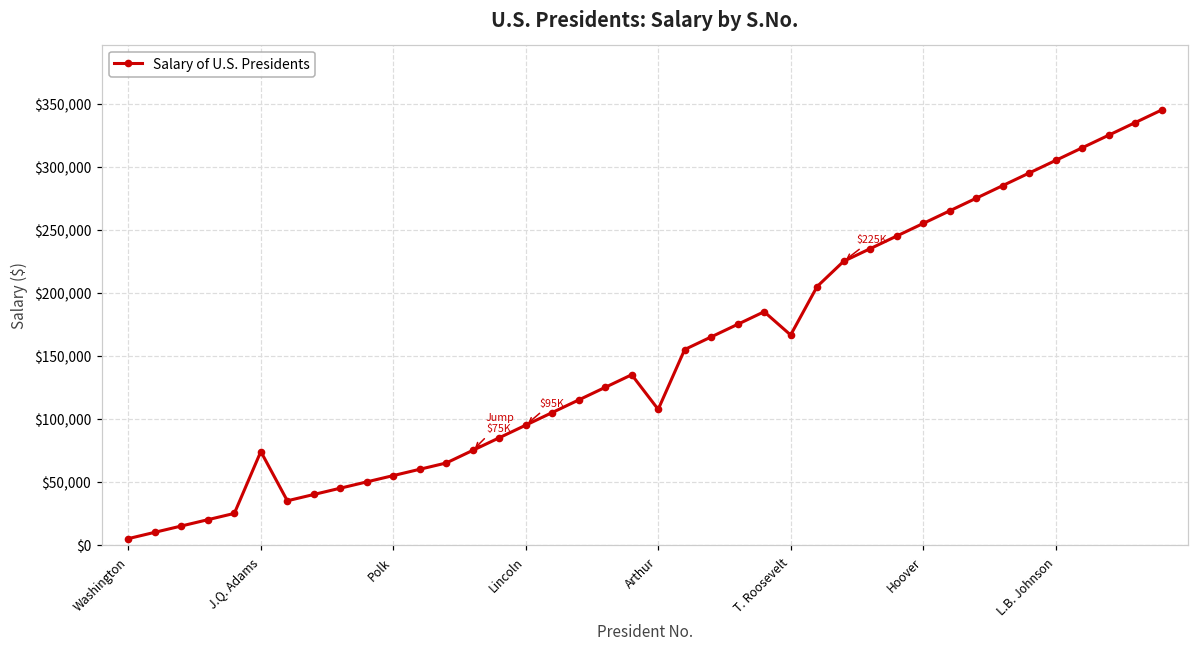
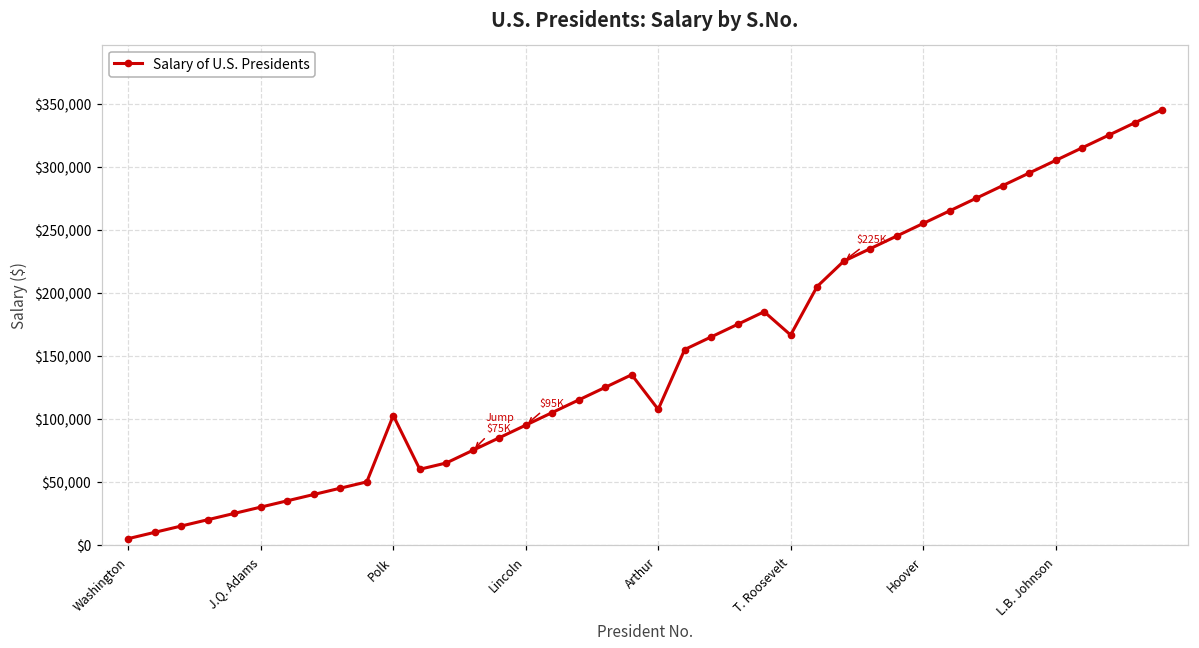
  {
    "Washington": "$5,000",
-   "J.Q. Adams": "$74,000",
-   "Polk": "$55,000",
+   "J.Q. Adams": "$30,000",
+   "Polk": "$103,000",
    "Arthur": "$108,000",
    "T. Roosevelt": "$167,000",
    "Hoover": "$255,000",
    "L.B. Johnson": "$305,000"
  }
